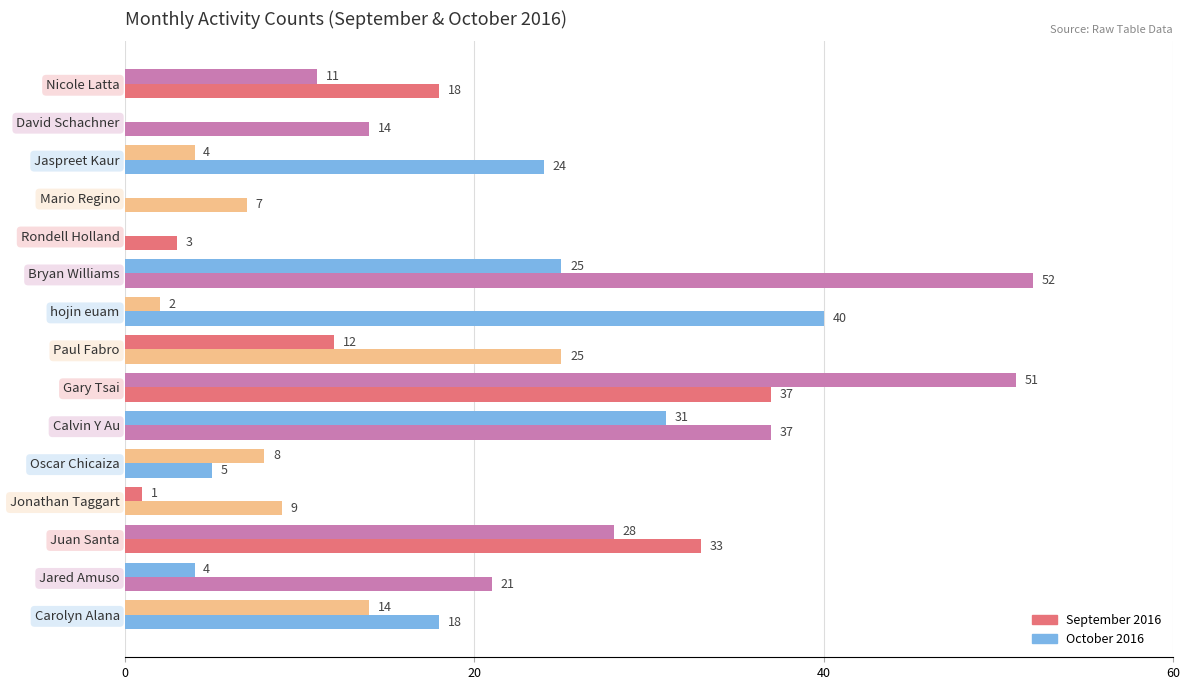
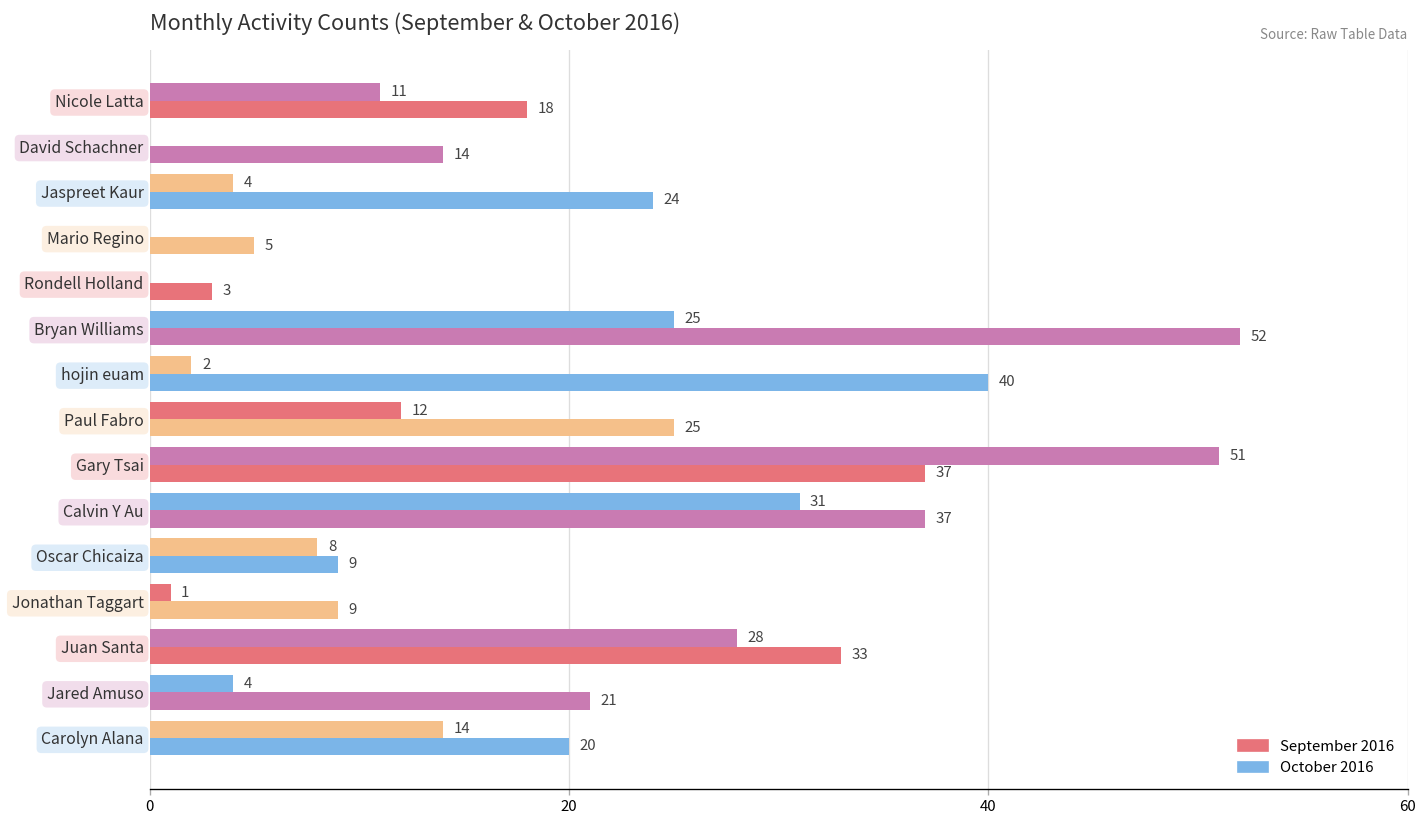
  {
    "September 2016": {
      "Nicole Latta": 18,
      "David Schachner": 14,
      "Jaspreet Kaur": 24,
-     "Mario Regino": 7,
+     "Mario Regino": 5,
      "Rondell Holland": 3,
      "Bryan Williams": 52,
      "hojin euam": 40,
      "Paul Fabro": 25,
      "Gary Tsai": 37,
      "Calvin Y Au": 37,
-     "Oscar Chicaiza": 5,
+     "Oscar Chicaiza": 9,
      "Jonathan Taggart": 9,
      "Juan Santa": 33,
      "Jared Amuso": 21,
-     "Carolyn Alana": 18
+     "Carolyn Alana": 20
    }
  }
